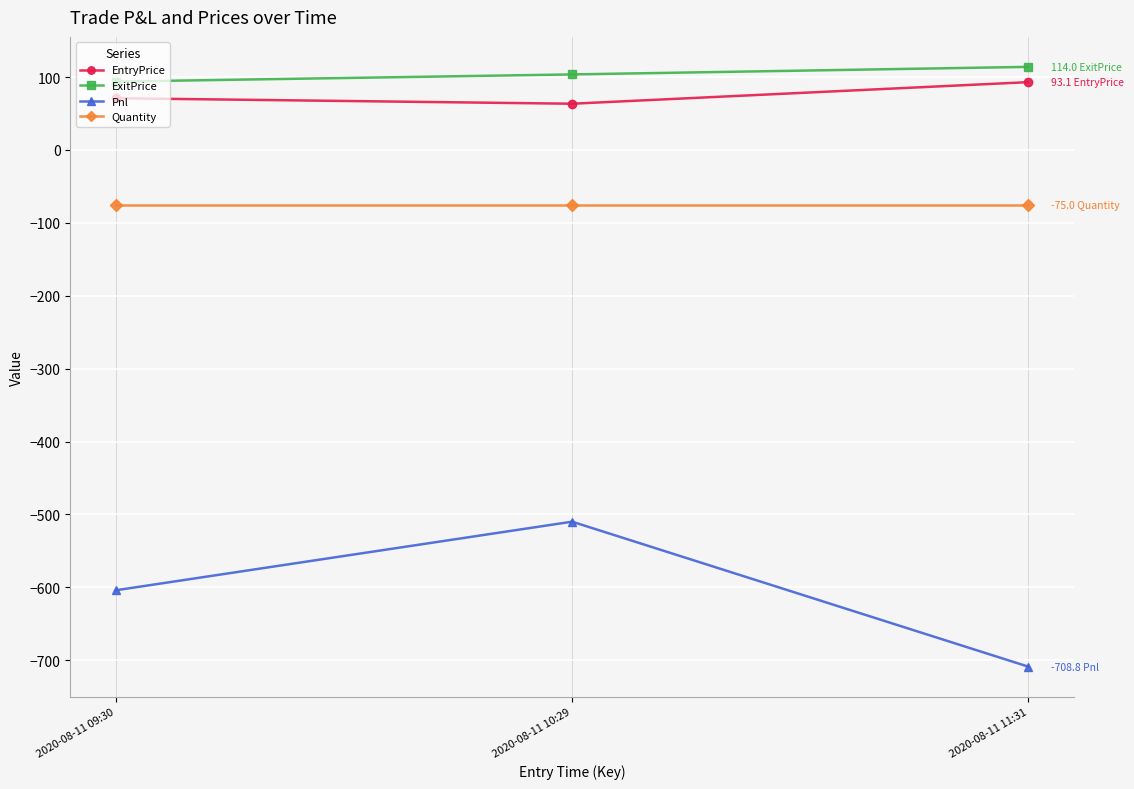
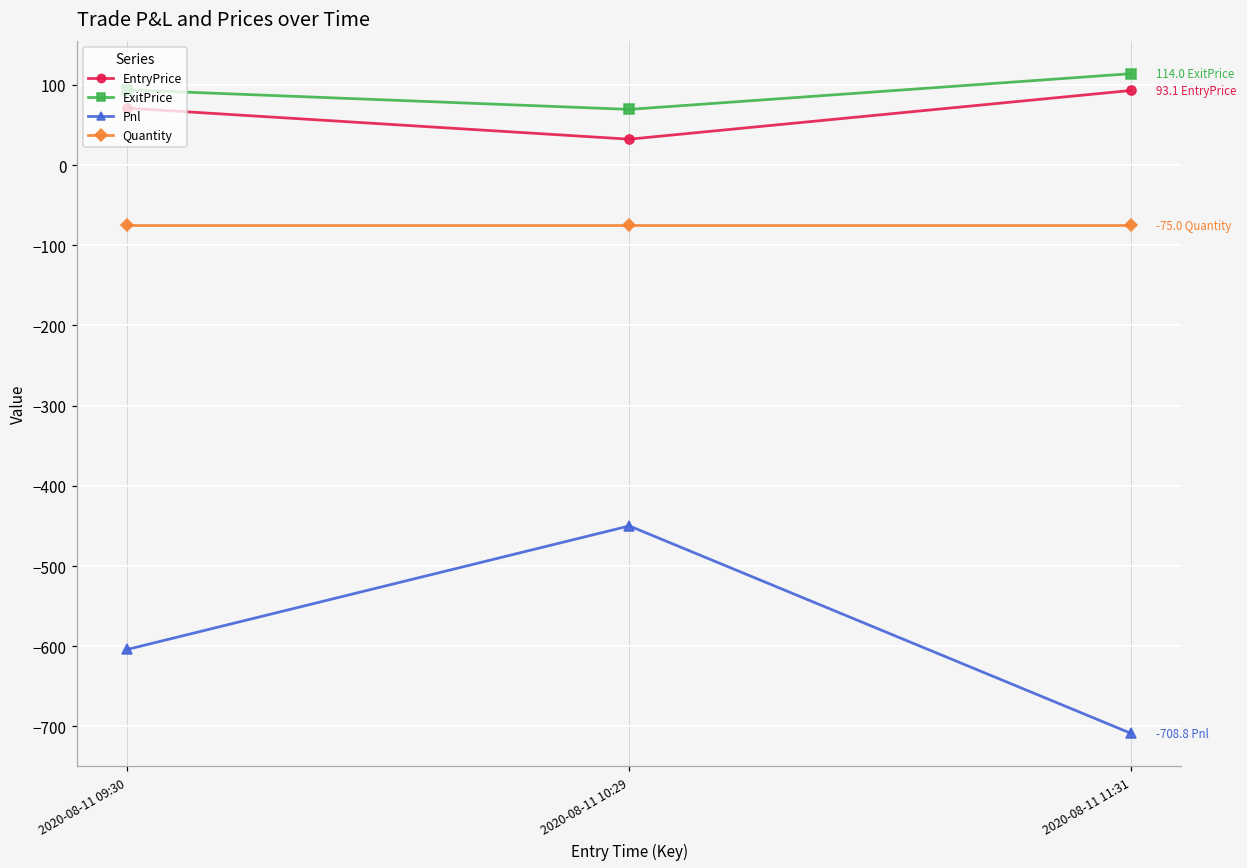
  {
    "EntryPrice": {
-     "2020-08-11 10:29": 60
+     "2020-08-11 10:29": 30
    },
    "ExitPrice": {
-     "2020-08-11 10:29": 100
+     "2020-08-11 10:29": 70
    },
    "Pnl": {
      "2020-08-11 09:30": -600,
-     "2020-08-11 10:29": -510
+     "2020-08-11 10:29": -450
    },
    "Quantity": {
      "2020-08-11 11:31": -75.0
    }
  }
